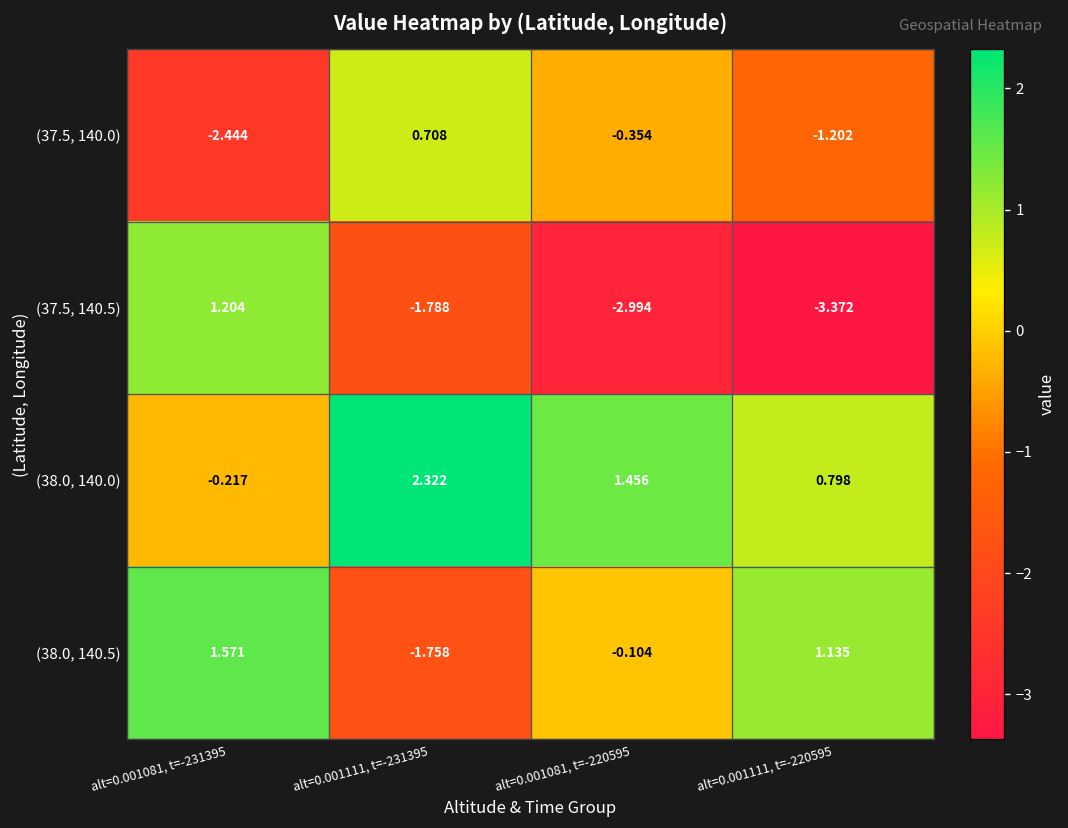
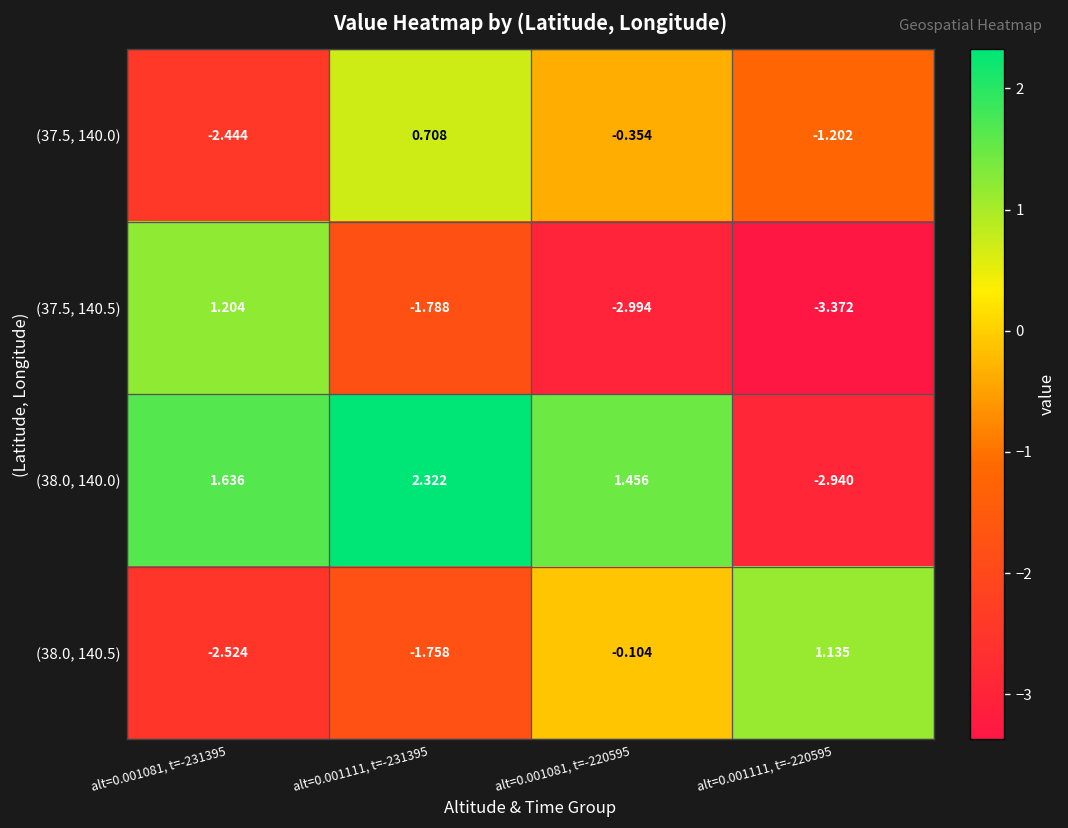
  {
    "(37.5, 140.0)": {
      "alt=0.001081, t=-231395": -2.444,
      "alt=0.001111, t=-231395": 0.708,
      "alt=0.001081, t=-220595": -0.354,
      "alt=0.001111, t=-220595": -1.202
    },
    "(37.5, 140.5)": {
      "alt=0.001081, t=-231395": 1.204,
      "alt=0.001111, t=-231395": -1.788,
      "alt=0.001081, t=-220595": -2.994,
      "alt=0.001111, t=-220595": -3.372
    },
    "(38.0, 140.0)": {
-     "alt=0.001081, t=-231395": -0.217,
+     "alt=0.001081, t=-231395": 1.636,
      "alt=0.001111, t=-231395": 2.322,
      "alt=0.001081, t=-220595": 1.456,
-     "alt=0.001111, t=-220595": 0.798
+     "alt=0.001111, t=-220595": -2.940
    },
    "(38.0, 140.5)": {
-     "alt=0.001081, t=-231395": 1.571,
+     "alt=0.001081, t=-231395": -2.524,
      "alt=0.001111, t=-231395": -1.758,
      "alt=0.001081, t=-220595": -0.104,
      "alt=0.001111, t=-220595": 1.135
    }
  }
